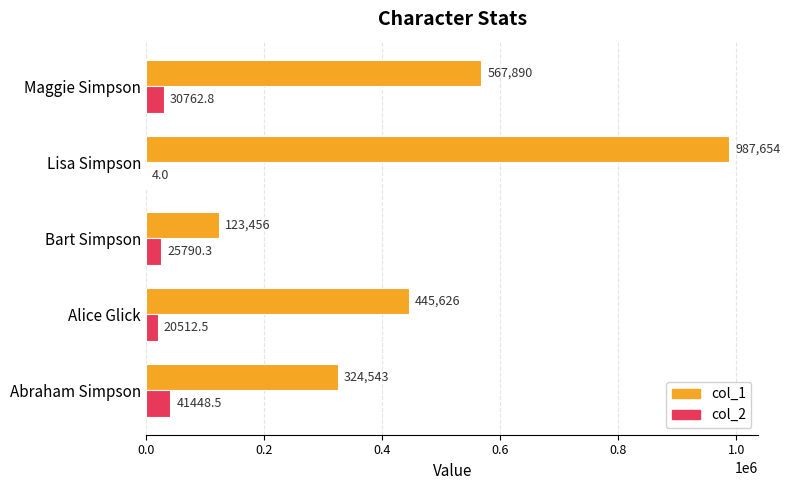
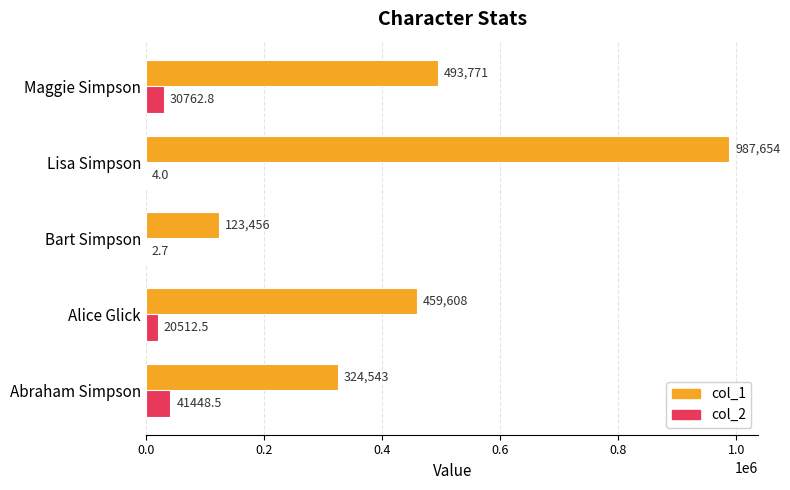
  {
    "col_1": {
-     "Maggie Simpson": "567,890",
+     "Maggie Simpson": "493,771",
      "Lisa Simpson": "987,654",
      "Bart Simpson": "123,456",
-     "Alice Glick": "445,626",
+     "Alice Glick": "459,608",
      "Abraham Simpson": "324,543"
    },
    "col_2": {
      "Maggie Simpson": "30762.8",
      "Lisa Simpson": "4.0",
-     "Bart Simpson": "25790.3",
+     "Bart Simpson": "2.7",
      "Alice Glick": "20512.5",
      "Abraham Simpson": "41448.5"
    }
  }
